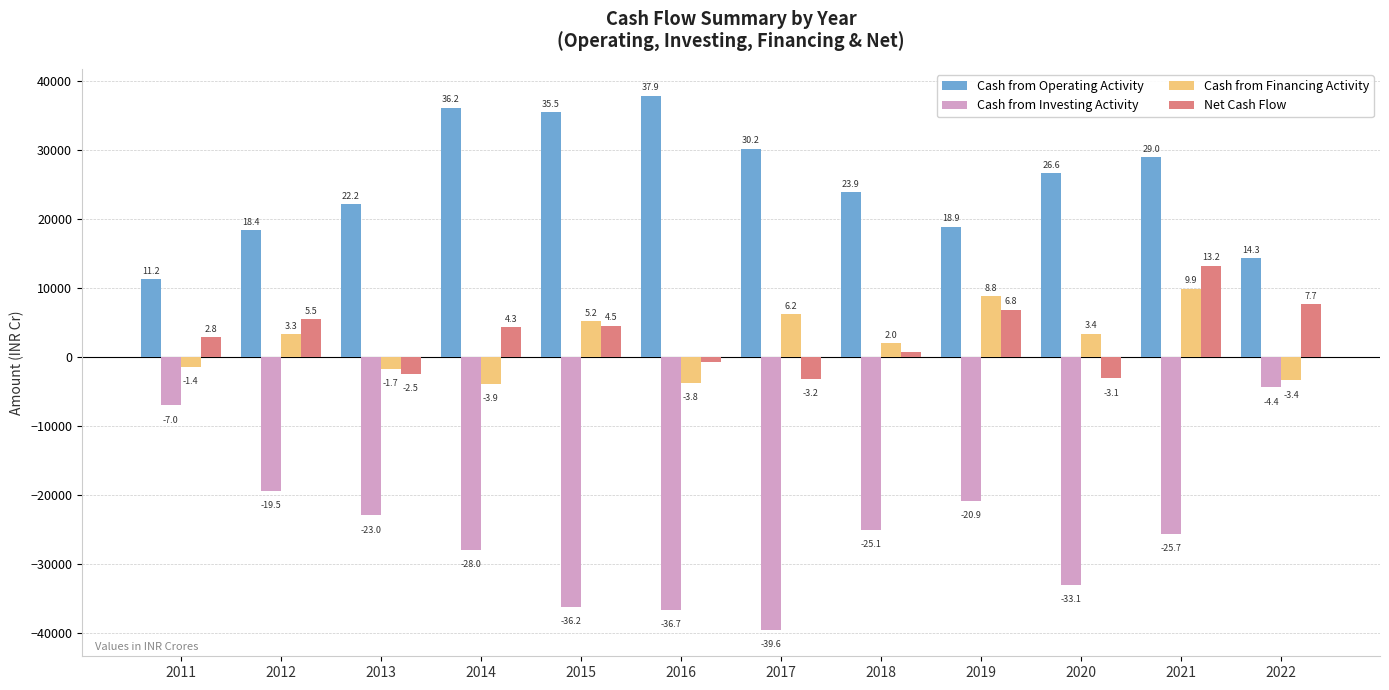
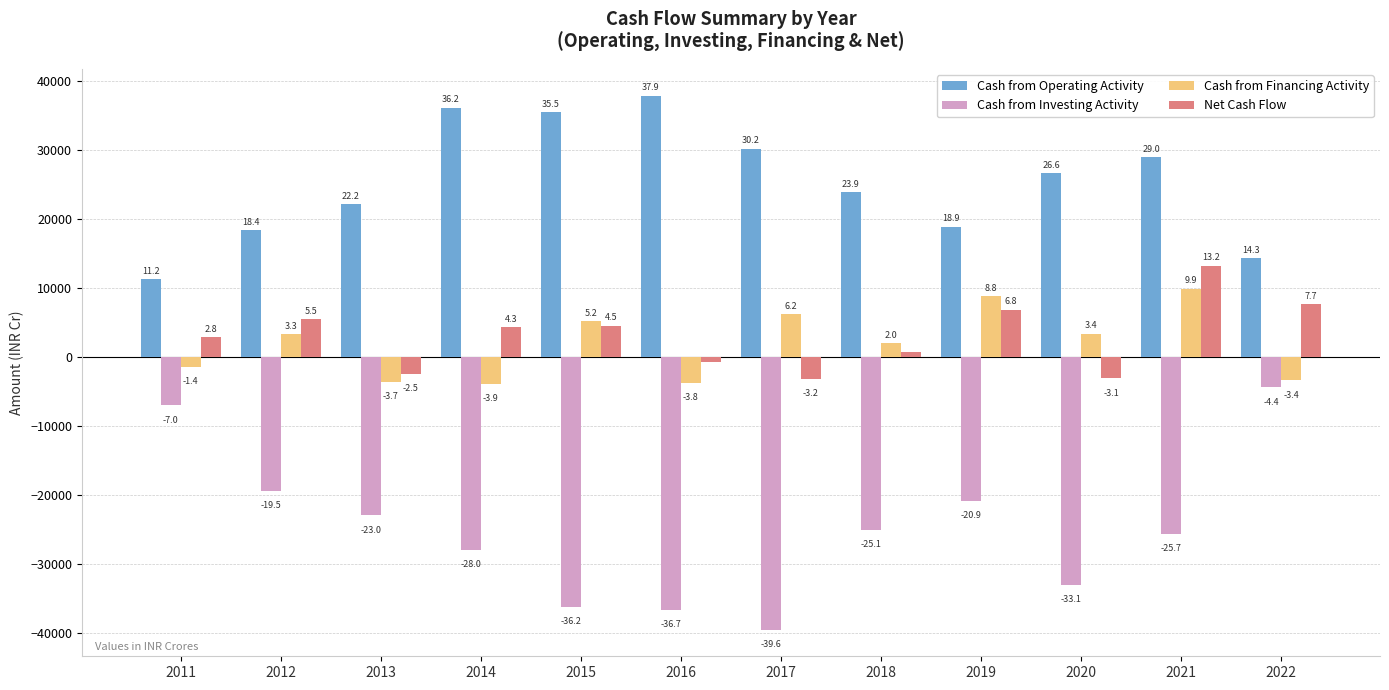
  {
    "Cash from Financing Activity": {
-     "2013": -1.7
+     "2013": -3.7
    },
    "Net Cash Flow": {
      "2016": -1000,
      "2018": 1000
    }
  }
